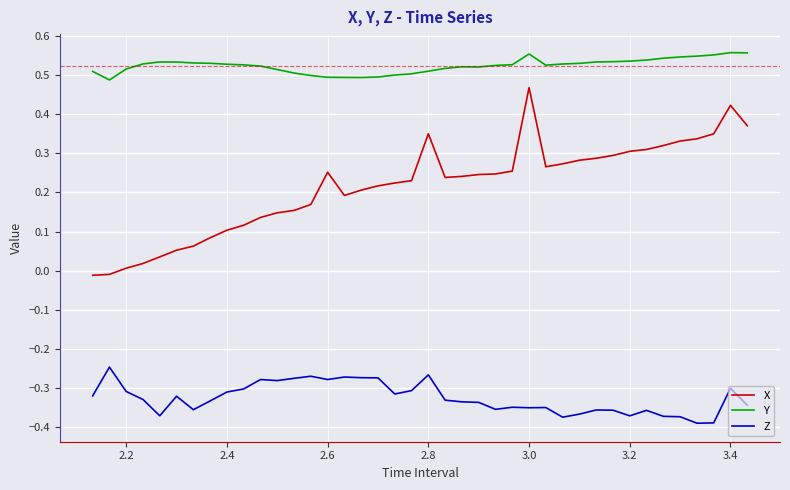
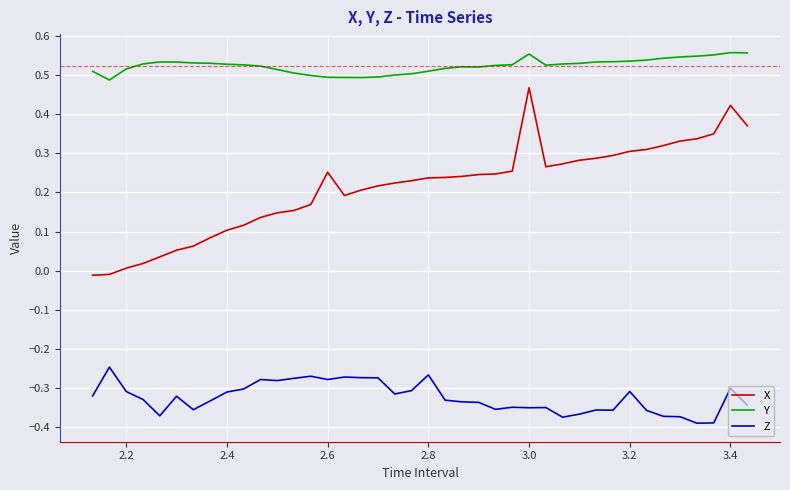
  {
    "X": {
      "2.2": 0.01,
      "2.4": 0.10,
      "2.6": 0.25,
-     "2.8": 0.35,
+     "2.8": 0.24,
      "3.0": 0.47,
      "3.2": 0.30,
      "3.4": 0.42
    },
    "Y": {
      "2.2": 0.51,
      "2.4": 0.53,
      "2.6": 0.49,
      "2.8": 0.51,
      "3.0": 0.55,
      "3.2": 0.53,
      "3.4": 0.56
    },
    "Z": {
      "2.2": -0.31,
      "2.4": -0.31,
      "2.6": -0.28,
      "2.8": -0.27,
      "3.0": -0.35,
-     "3.2": -0.37
+     "3.2": -0.31
    }
  }
